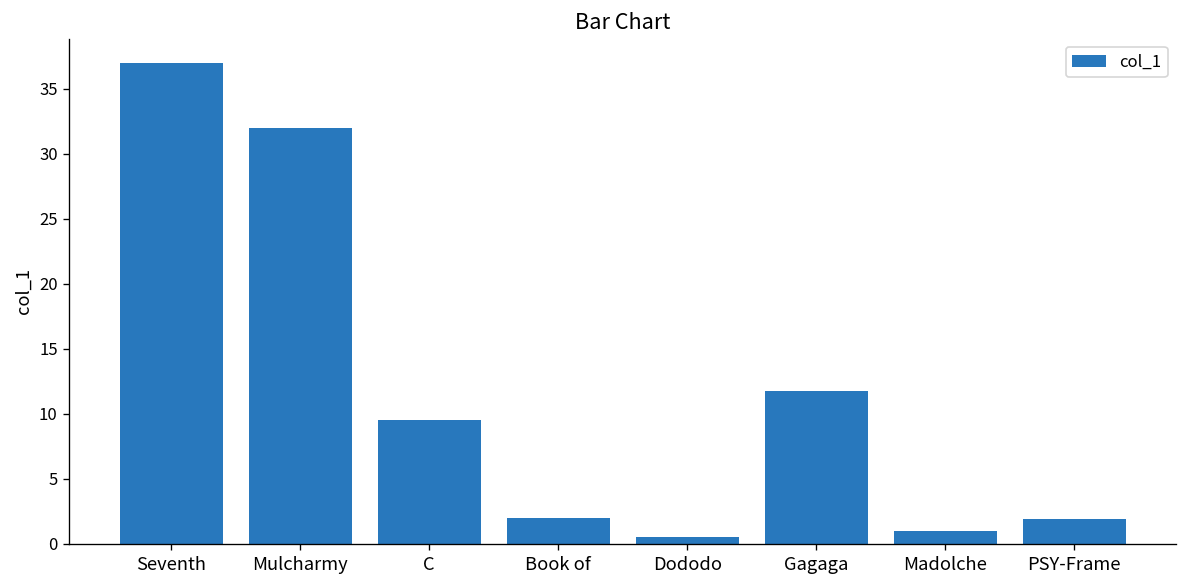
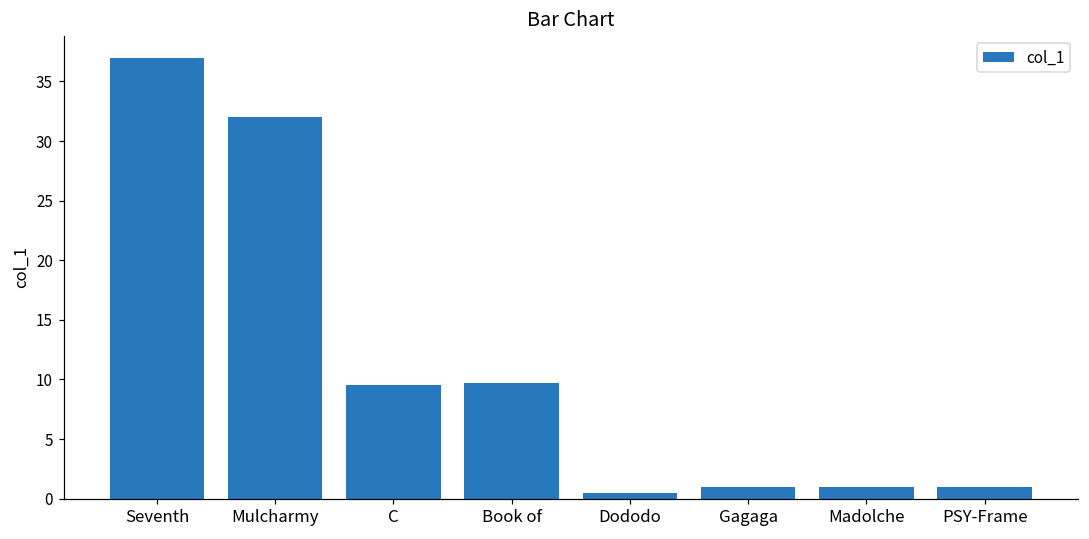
  {
    "Seventh": 37.0,
    "Mulcharmy": 32.0,
    "C": 9.5,
-   "Book of": 2.0,
+   "Book of": 9.7,
    "Dododo": 0.5,
-   "Gagaga": 11.8,
+   "Gagaga": 1.0,
    "Madolche": 1.0,
-   "PSY-Frame": 1.9
+   "PSY-Frame": 1.0
  }
